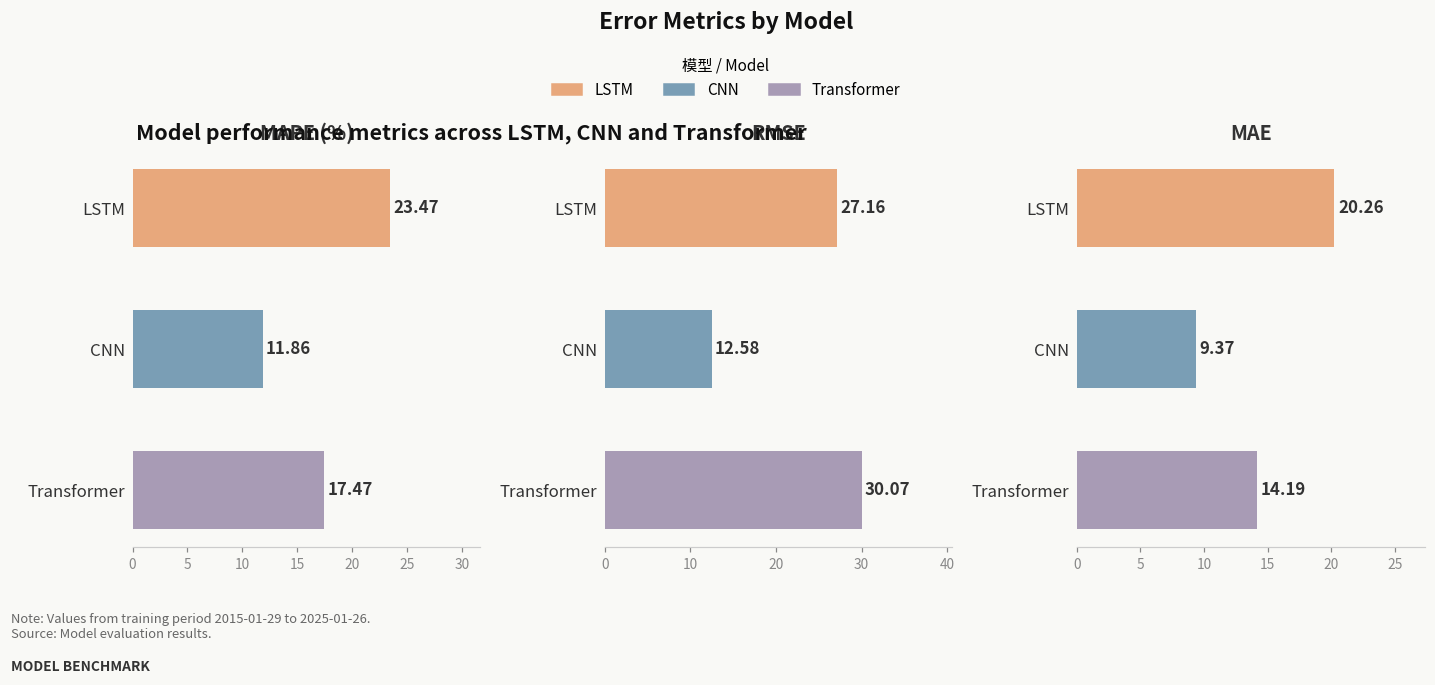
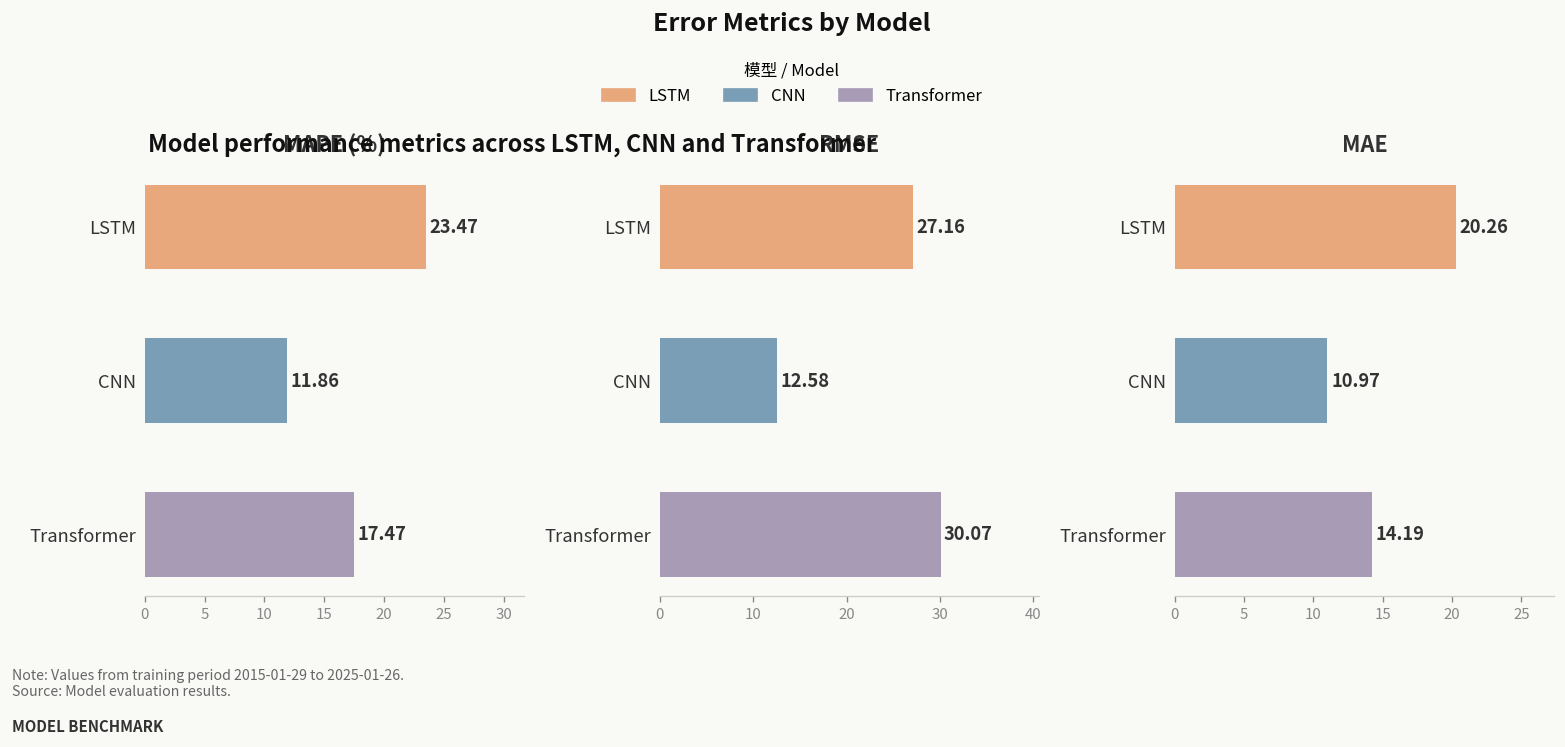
  {
    "MAPE (%)": {
      "LSTM": 23.47,
      "CNN": 11.86,
      "Transformer": 17.47
    },
    "RMSE": {
      "LSTM": 27.16,
      "CNN": 12.58,
      "Transformer": 30.07
    },
    "MAE": {
      "LSTM": 20.26,
-     "CNN": 9.37,
+     "CNN": 10.97,
      "Transformer": 14.19
    }
  }
